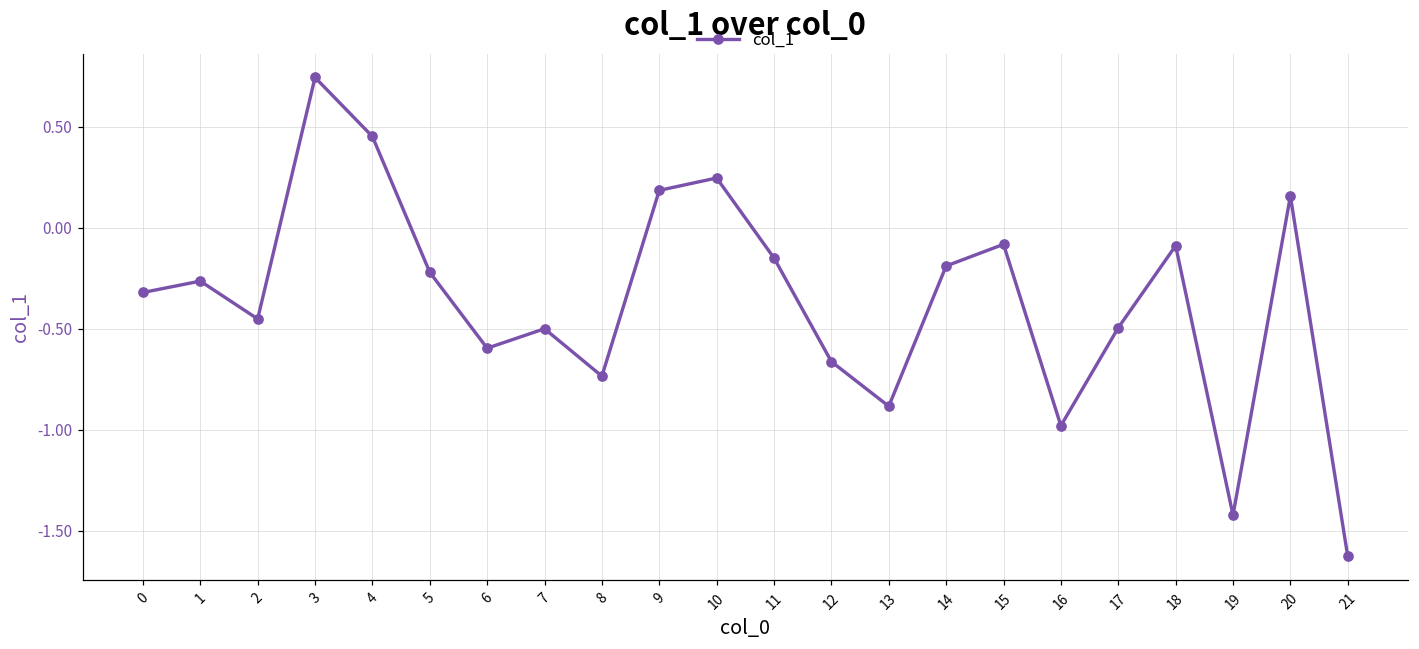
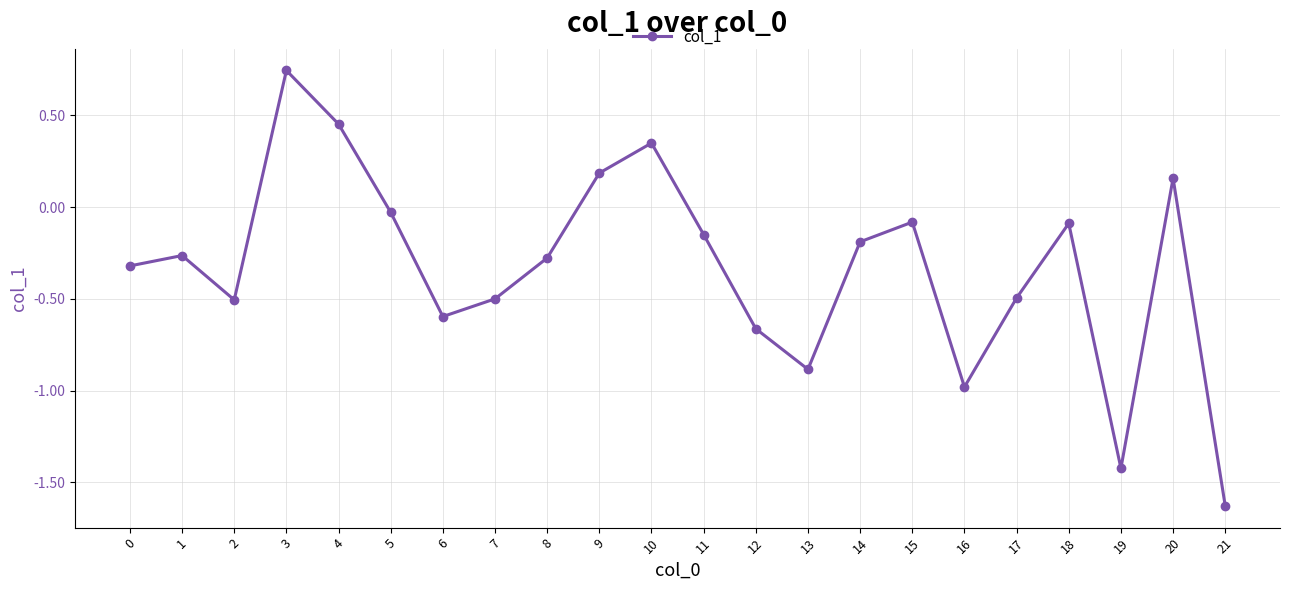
  {
    "0": -0.32,
    "1": -0.26,
-   "2": -0.45,
+   "2": -0.51,
    "3": 0.74,
    "4": 0.45,
-   "5": -0.22,
+   "5": -0.03,
    "6": -0.60,
    "7": -0.50,
-   "8": -0.73,
+   "8": -0.28,
    "9": 0.19,
-   "10": 0.25,
+   "10": 0.35,
    "11": -0.15,
    "12": -0.66,
    "13": -0.88,
    "14": -0.19,
    "15": -0.08,
    "16": -0.98,
    "17": -0.49,
    "18": -0.09,
    "19": -1.42,
    "20": 0.16,
    "21": -1.63
  }
